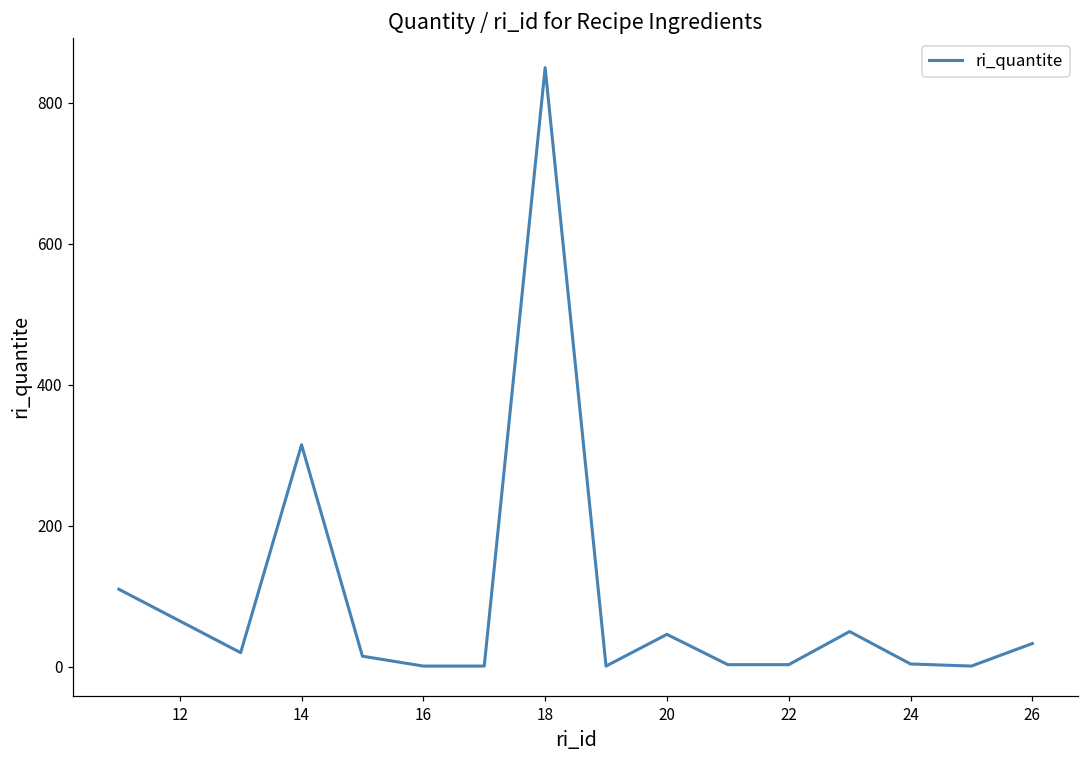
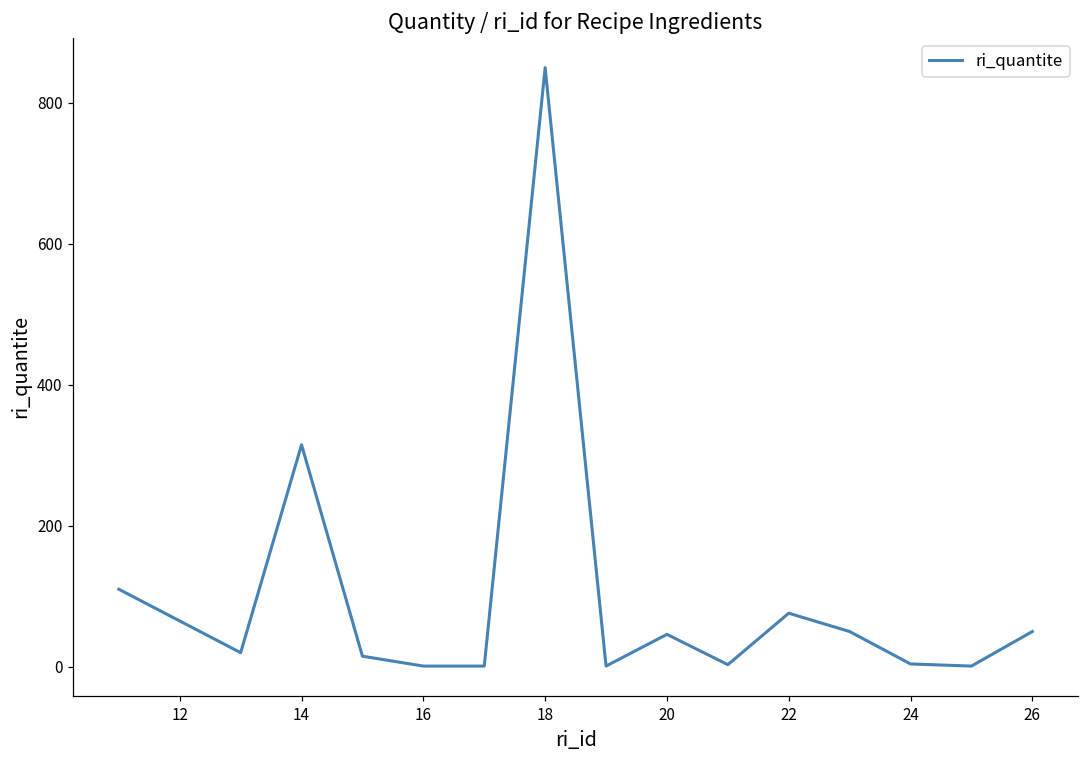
  {
    "14": 320,
    "16": 0,
    "18": 850,
    "20": 50,
-   "22": 0,
+   "22": 80,
    "24": 0,
-   "26": 30
+   "26": 50
  }
